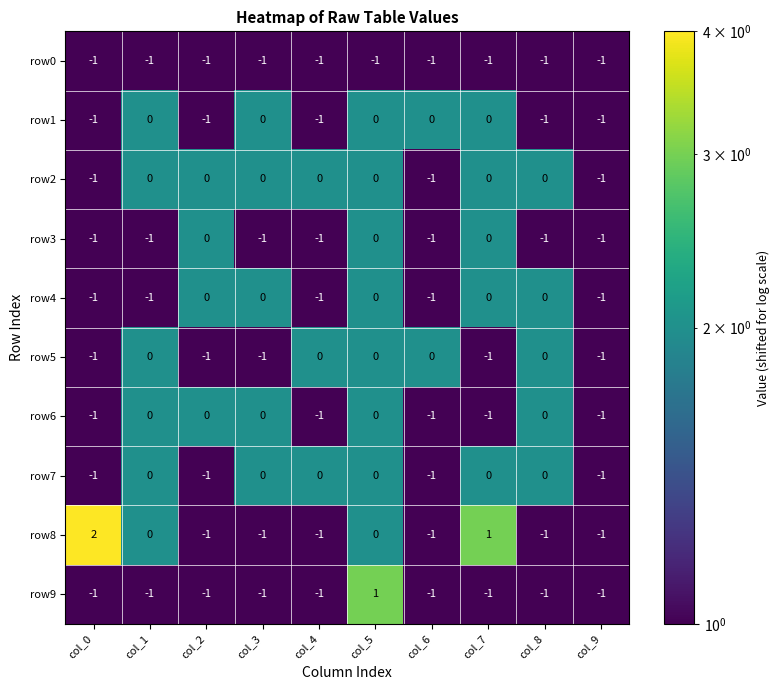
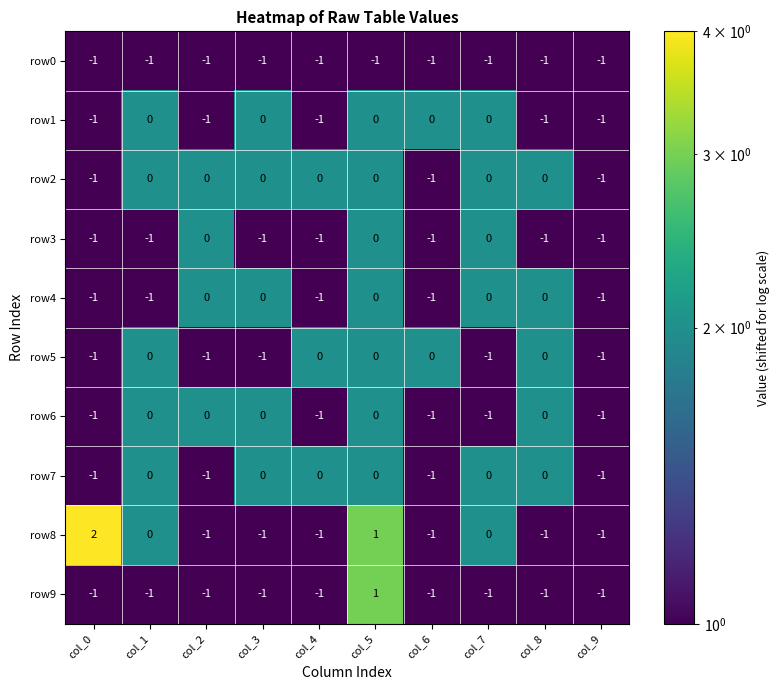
  {
    "row0": {
      "col_0": -1,
      "col_1": -1,
      "col_2": -1,
      "col_3": -1,
      "col_4": -1,
      "col_5": -1,
      "col_6": -1,
      "col_7": -1,
      "col_8": -1,
      "col_9": -1
    },
    "row1": {
      "col_0": -1,
      "col_1": 0,
      "col_2": -1,
      "col_3": 0,
      "col_4": -1,
      "col_5": 0,
      "col_6": 0,
      "col_7": 0,
      "col_8": -1,
      "col_9": -1
    },
    "row2": {
      "col_0": -1,
      "col_1": 0,
      "col_2": 0,
      "col_3": 0,
      "col_4": 0,
      "col_5": 0,
      "col_6": -1,
      "col_7": 0,
      "col_8": 0,
      "col_9": -1
    },
    "row3": {
      "col_0": -1,
      "col_1": -1,
      "col_2": 0,
      "col_3": -1,
      "col_4": -1,
      "col_5": 0,
      "col_6": -1,
      "col_7": 0,
      "col_8": -1,
      "col_9": -1
    },
    "row4": {
      "col_0": -1,
      "col_1": -1,
      "col_2": 0,
      "col_3": 0,
      "col_4": -1,
      "col_5": 0,
      "col_6": -1,
      "col_7": 0,
      "col_8": 0,
      "col_9": -1
    },
    "row5": {
      "col_0": -1,
      "col_1": 0,
      "col_2": -1,
      "col_3": -1,
      "col_4": 0,
      "col_5": 0,
      "col_6": 0,
      "col_7": -1,
      "col_8": 0,
      "col_9": -1
    },
    "row6": {
      "col_0": -1,
      "col_1": 0,
      "col_2": 0,
      "col_3": 0,
      "col_4": -1,
      "col_5": 0,
      "col_6": -1,
      "col_7": -1,
      "col_8": 0,
      "col_9": -1
    },
    "row7": {
      "col_0": -1,
      "col_1": 0,
      "col_2": -1,
      "col_3": 0,
      "col_4": 0,
      "col_5": 0,
      "col_6": -1,
      "col_7": 0,
      "col_8": 0,
      "col_9": -1
    },
    "row8": {
      "col_0": 2,
      "col_1": 0,
      "col_2": -1,
      "col_3": -1,
      "col_4": -1,
-     "col_5": 0,
+     "col_5": 1,
      "col_6": -1,
-     "col_7": 1,
+     "col_7": 0,
      "col_8": -1,
      "col_9": -1
    },
    "row9": {
      "col_0": -1,
      "col_1": -1,
      "col_2": -1,
      "col_3": -1,
      "col_4": -1,
      "col_5": 1,
      "col_6": -1,
      "col_7": -1,
      "col_8": -1,
      "col_9": -1
    }
  }
